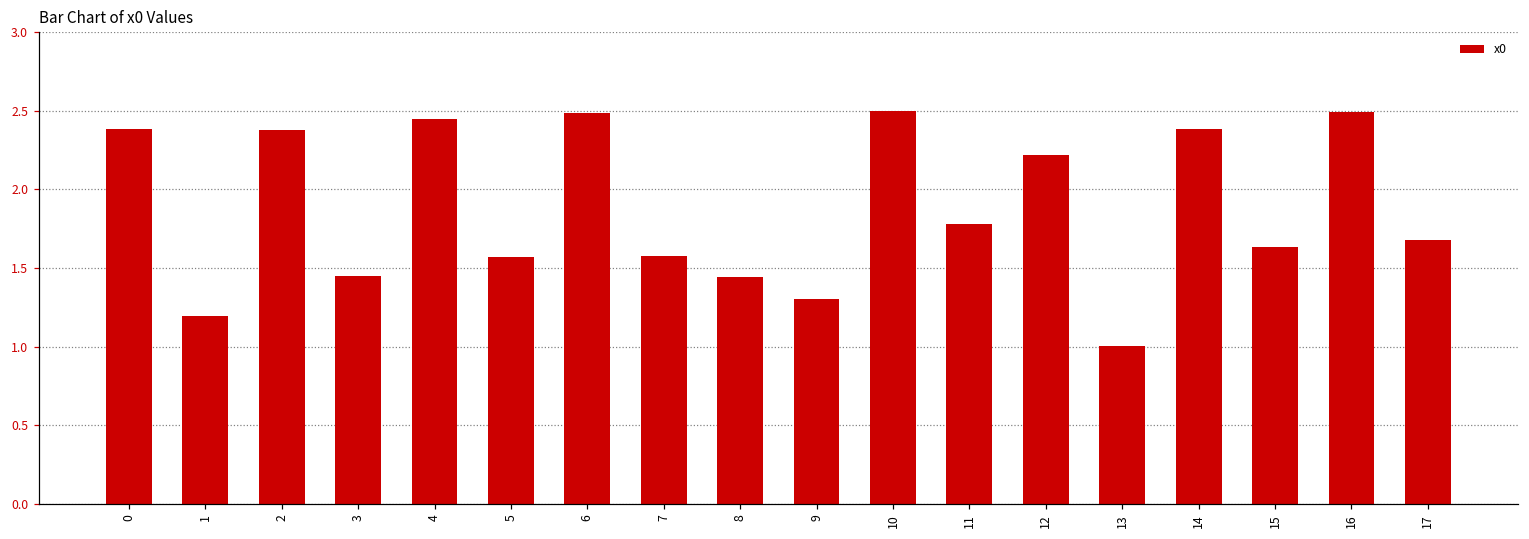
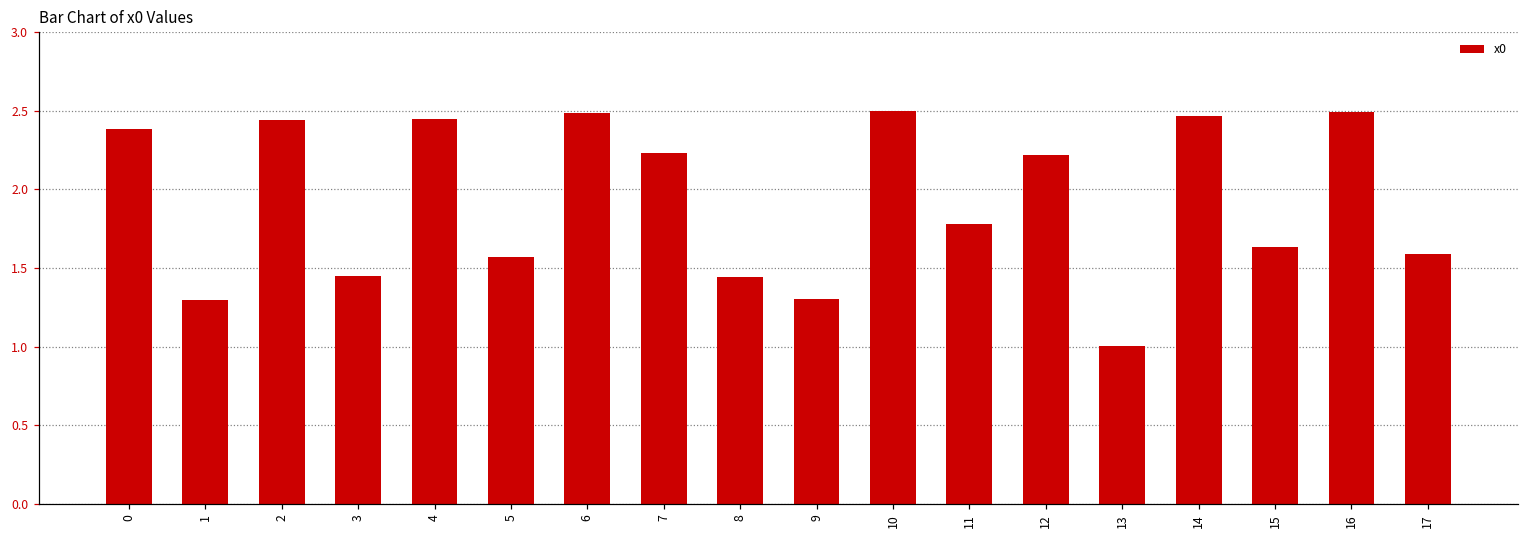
  {
    "0": 2.39,
-   "1": 1.19,
-   "2": 2.38,
+   "1": 1.29,
+   "2": 2.44,
    "3": 1.45,
    "4": 2.45,
    "5": 1.57,
    "6": 2.49,
-   "7": 1.58,
+   "7": 2.23,
    "8": 1.44,
    "9": 1.30,
    "10": 2.50,
    "11": 1.78,
    "12": 2.22,
    "13": 1.00,
-   "14": 2.39,
+   "14": 2.47,
    "15": 1.63,
    "16": 2.49,
-   "17": 1.68
+   "17": 1.59
  }
